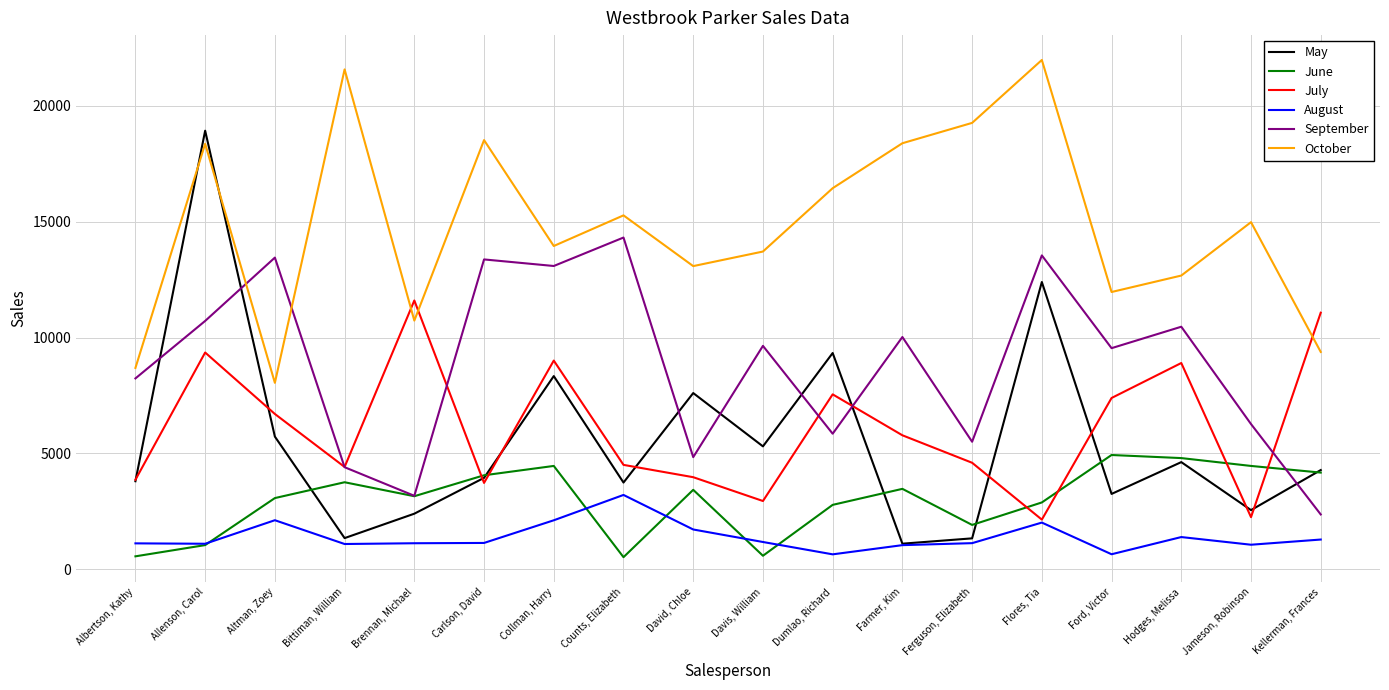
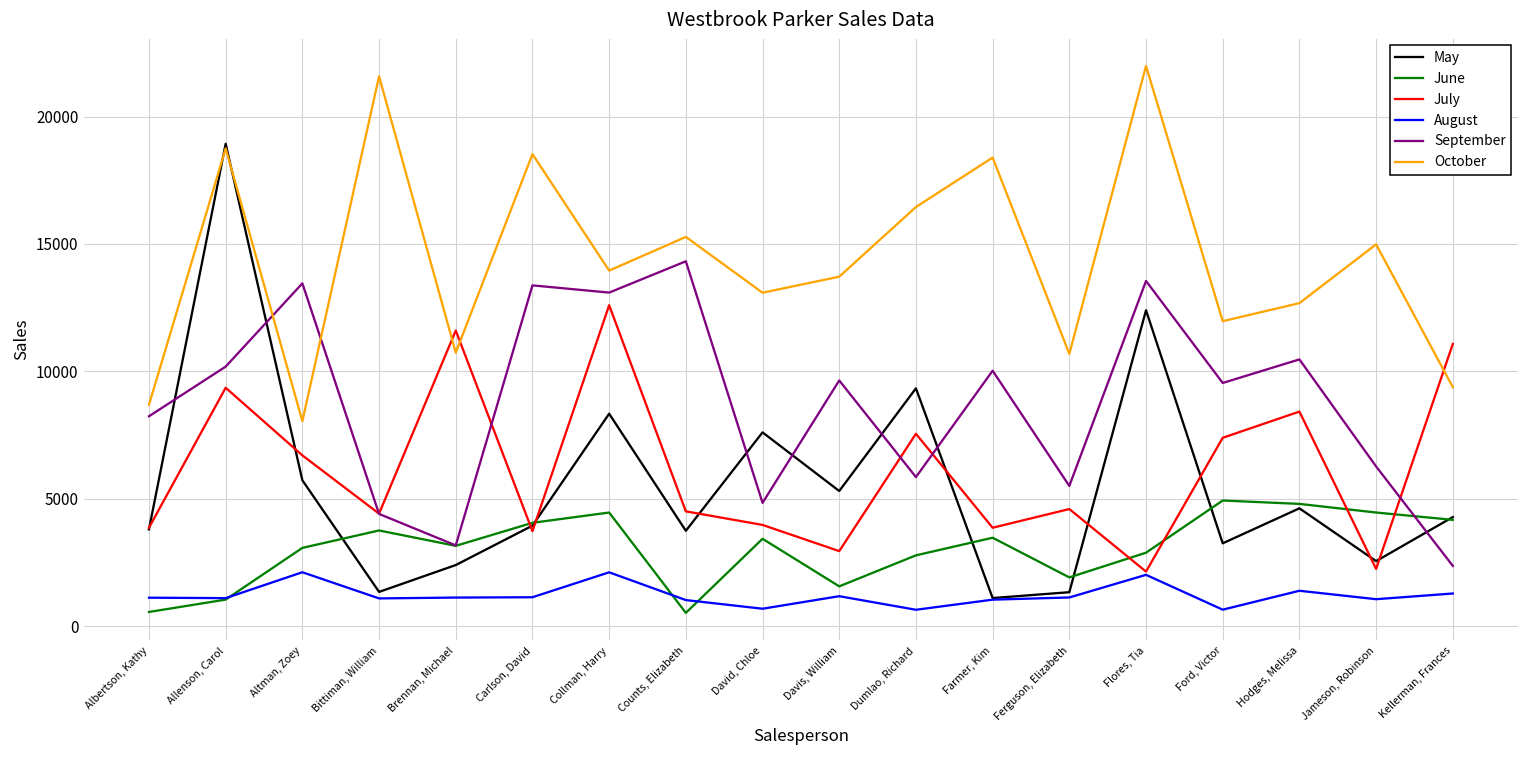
  {
    "May": {
      "Allenson, Carol": 18900,
      "Altman, Zoey": 5700,
      "Bittiman, William": 1300,
      "Brennan, Michael": 2400,
      "Collman, Harry": 8300,
      "Counts, Elizabeth": 3700,
      "David, Chloe": 7600,
      "Davis, William": 5300,
      "Dumlao, Richard": 9300,
      "Ferguson, Elizabeth": 1300,
      "Flores, Tia": 12400,
      "Ford, Victor": 3300,
      "Hodges, Melissa": 4600,
      "Jameson, Robinson": 2600
    },
    "June": {
      "Albertson, Kathy": 600,
      "Altman, Zoey": 3100,
      "Bittiman, William": 3800,
      "Collman, Harry": 4500,
      "Counts, Elizabeth": 500,
      "David, Chloe": 3400,
-     "Davis, William": 600,
+     "Davis, William": 1600,
      "Dumlao, Richard": 2800,
      "Farmer, Kim": 3500,
      "Ferguson, Elizabeth": 1900,
      "Flores, Tia": 2900,
      "Ford, Victor": 4900,
      "Hodges, Melissa": 4800,
      "Jameson, Robinson": 4500
    },
    "July": {
      "Allenson, Carol": 9400,
      "Altman, Zoey": 6700,
      "Brennan, Michael": 11600,
      "Carlson, David": 3700,
-     "Collman, Harry": 9000,
+     "Collman, Harry": 12600,
      "Counts, Elizabeth": 4500,
      "David, Chloe": 4000,
      "Davis, William": 2900,
      "Dumlao, Richard": 7500,
-     "Farmer, Kim": 5800,
+     "Farmer, Kim": 3900,
      "Ferguson, Elizabeth": 4600,
      "Flores, Tia": 2100,
      "Ford, Victor": 7400,
-     "Hodges, Melissa": 8900,
+     "Hodges, Melissa": 8400,
      "Jameson, Robinson": 2200,
      "Kellerman, Frances": 11100
    },
    "August": {
      "Albertson, Kathy": 1100,
      "Altman, Zoey": 2100,
      "Bittiman, William": 1100,
      "Brennan, Michael": 1100,
      "Carlson, David": 1100,
      "Collman, Harry": 2100,
-     "Counts, Elizabeth": 3200,
-     "David, Chloe": 1700,
+     "Counts, Elizabeth": 1000,
+     "David, Chloe": 700,
      "Davis, William": 1200,
      "Dumlao, Richard": 600,
      "Ferguson, Elizabeth": 1100,
      "Flores, Tia": 2000,
      "Ford, Victor": 600,
      "Hodges, Melissa": 1400,
      "Jameson, Robinson": 1100,
      "Kellerman, Frances": 1300
    },
    "September": {
      "Albertson, Kathy": 8200,
-     "Allenson, Carol": 10700,
+     "Allenson, Carol": 10200,
      "Altman, Zoey": 13500,
      "Carlson, David": 13400,
      "Collman, Harry": 13100,
      "Counts, Elizabeth": 14300,
      "David, Chloe": 4800,
      "Davis, William": 9600,
      "Dumlao, Richard": 5900,
      "Farmer, Kim": 10000,
      "Ferguson, Elizabeth": 5500,
      "Flores, Tia": 13500,
      "Ford, Victor": 9500,
      "Hodges, Melissa": 10500,
      "Jameson, Robinson": 6300,
      "Kellerman, Frances": 2400
    },
    "October": {
      "Albertson, Kathy": 8700,
-     "Allenson, Carol": 18400,
+     "Allenson, Carol": 18700,
      "Altman, Zoey": 8000,
      "Bittiman, William": 21600,
      "Brennan, Michael": 10700,
      "Carlson, David": 18500,
      "Collman, Harry": 14000,
      "Counts, Elizabeth": 15300,
      "David, Chloe": 13100,
      "Davis, William": 13700,
      "Dumlao, Richard": 16400,
      "Farmer, Kim": 18400,
-     "Ferguson, Elizabeth": 19300,
+     "Ferguson, Elizabeth": 10700,
      "Flores, Tia": 22000,
      "Ford, Victor": 12000,
      "Hodges, Melissa": 12700,
      "Jameson, Robinson": 15000,
      "Kellerman, Frances": 9400
    }
  }
